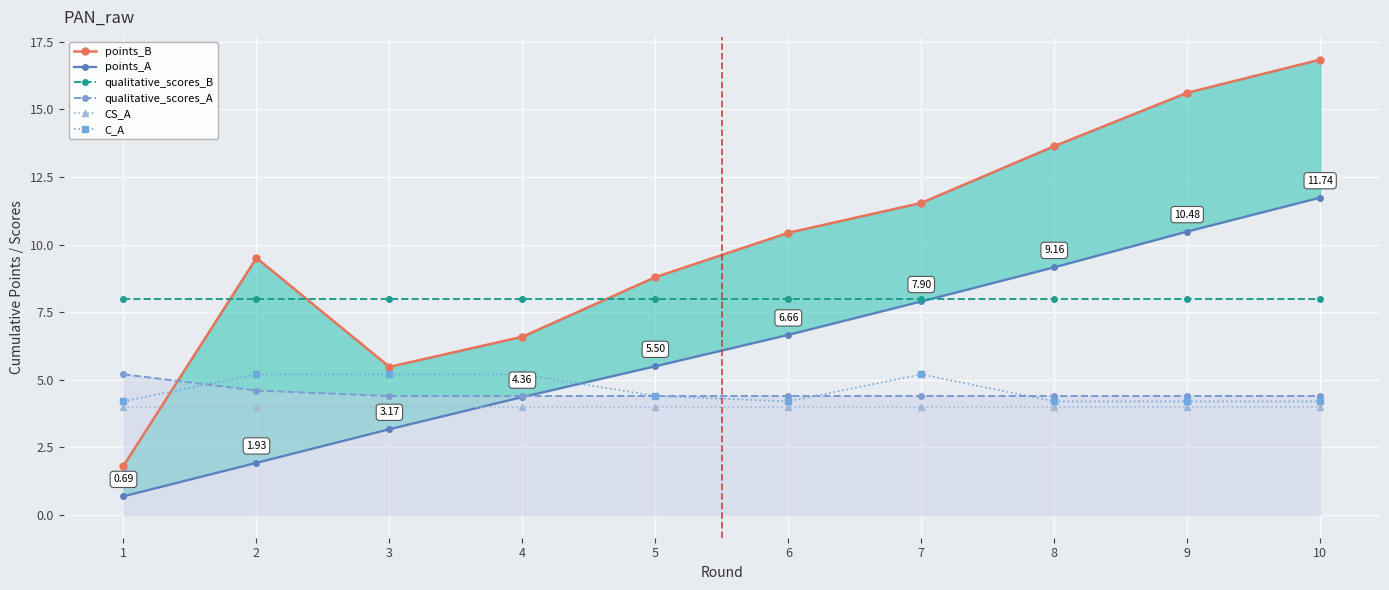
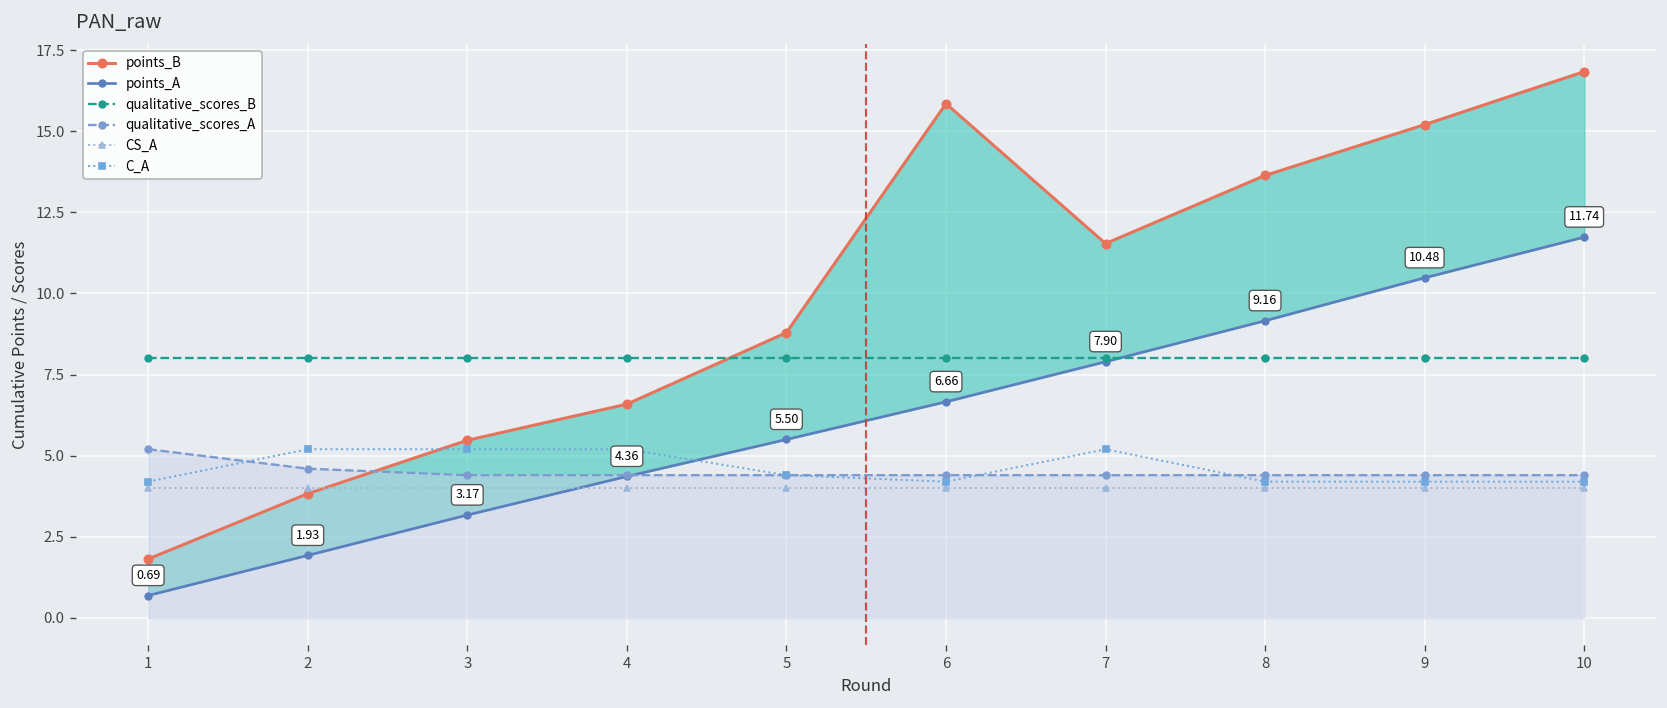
  {
    "points_B": {
-     "2": 9.5,
+     "2": 3.8,
      "3": 5.5,
      "4": 6.6,
      "5": 8.8,
-     "6": 10.4,
+     "6": 15.9,
      "7": 11.5,
      "8": 13.6,
-     "9": 15.6,
+     "9": 15.2,
      "10": 16.8
    },
    "qualitative_scores_B": {
      "1": 8.0,
      "2": 8.0,
      "3": 8.0,
      "4": 8.0,
      "5": 8.0,
      "6": 8.0,
      "8": 8.0,
      "9": 8.0,
      "10": 8.0
    }
  }
